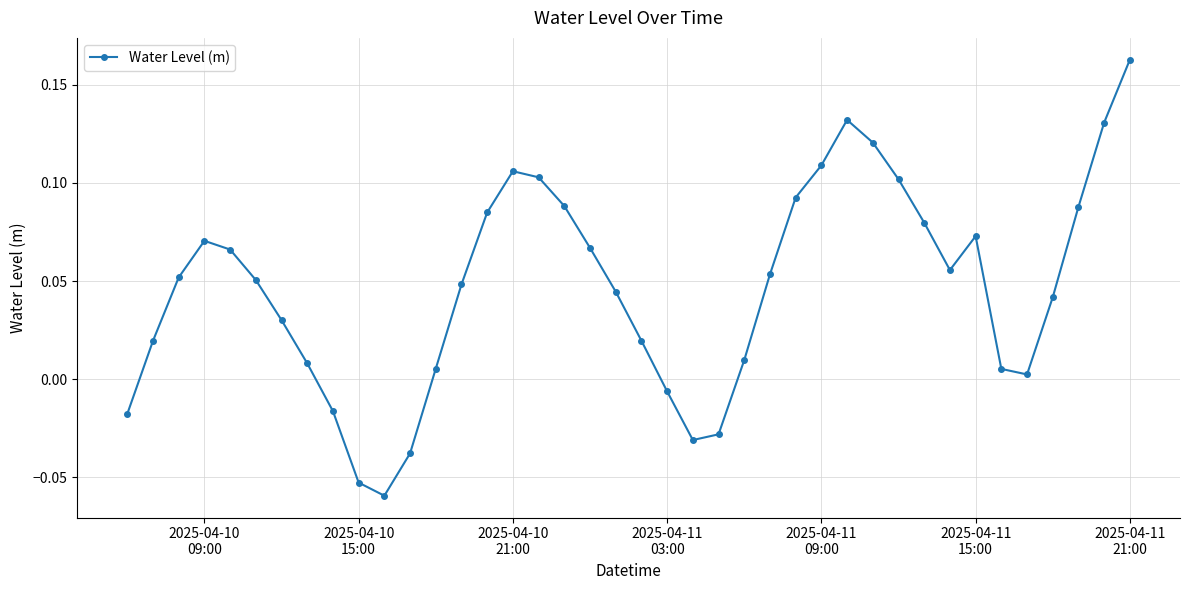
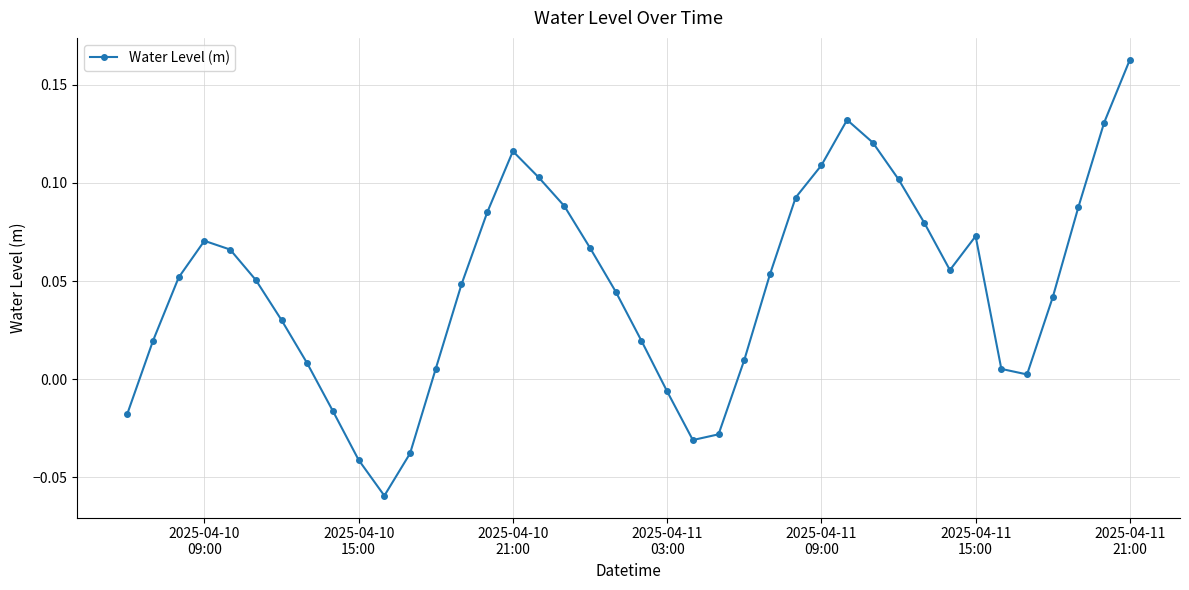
  {
    "2025-04-10 09:00": 0.070,
-   "2025-04-10 15:00": -0.053,
-   "2025-04-10 21:00": 0.106,
+   "2025-04-10 15:00": -0.041,
+   "2025-04-10 21:00": 0.116,
    "2025-04-11 03:00": -0.006,
    "2025-04-11 09:00": 0.109,
    "2025-04-11 15:00": 0.073,
    "2025-04-11 21:00": 0.163
  }
